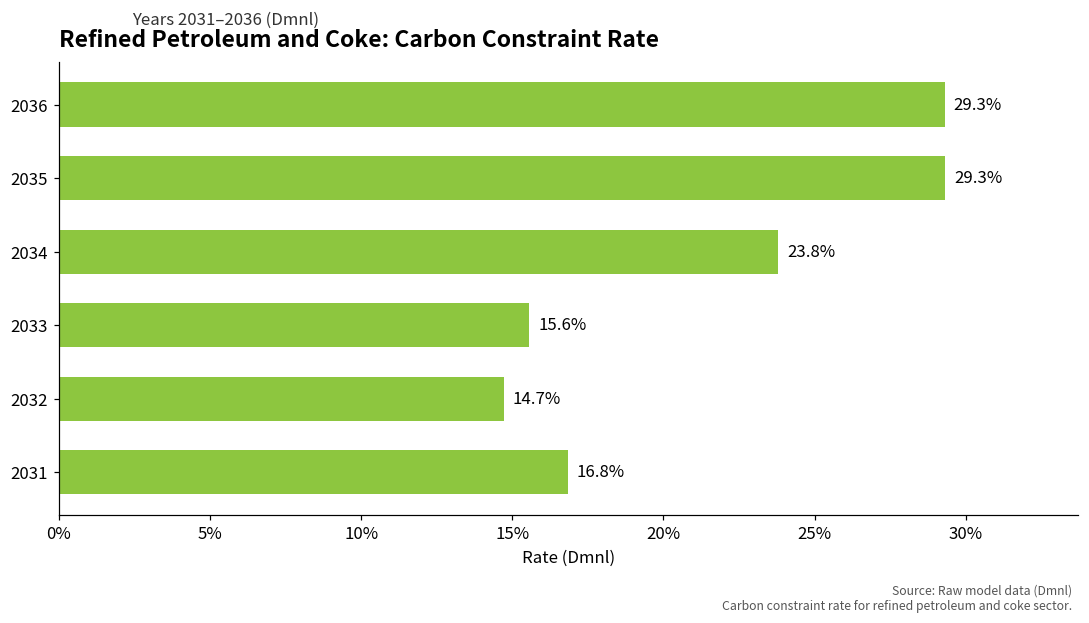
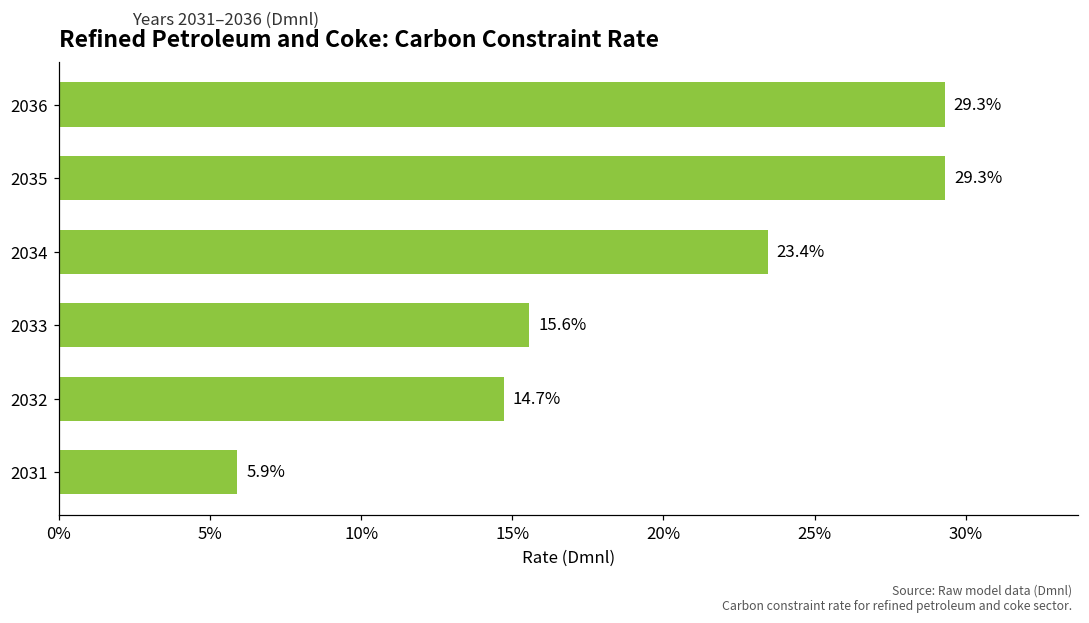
  {
    "2036": "29.3%",
    "2035": "29.3%",
-   "2034": "23.8%",
+   "2034": "23.4%",
    "2033": "15.6%",
    "2032": "14.7%",
-   "2031": "16.8%"
+   "2031": "5.9%"
  }
